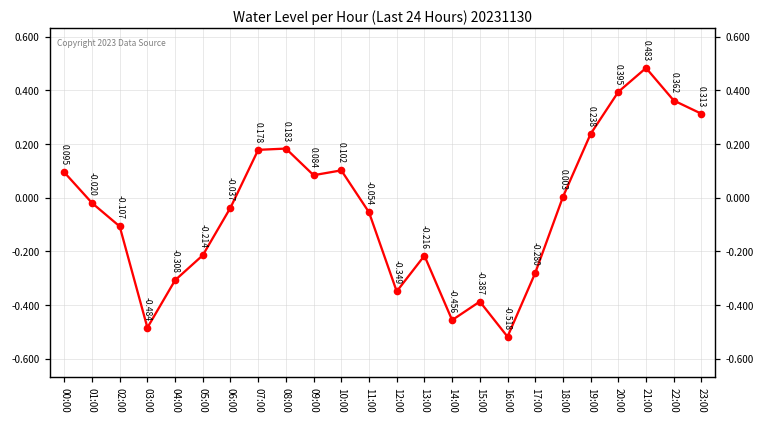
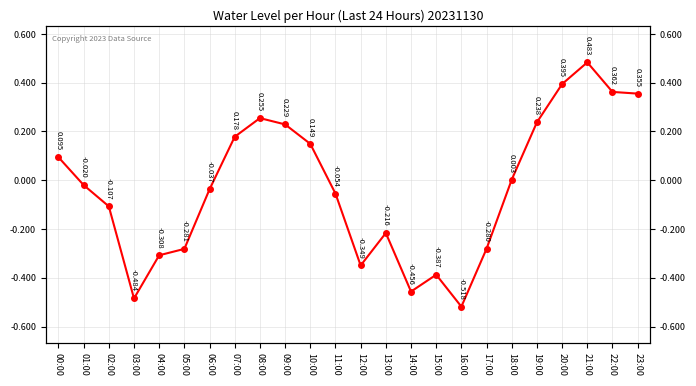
  {
    "00:00": 0.095,
    "01:00": -0.020,
    "02:00": -0.107,
    "03:00": -0.484,
    "04:00": -0.308,
-   "05:00": -0.214,
+   "05:00": -0.281,
    "06:00": -0.037,
    "07:00": 0.178,
-   "08:00": 0.183,
-   "09:00": 0.084,
-   "10:00": 0.102,
+   "08:00": 0.255,
+   "09:00": 0.229,
+   "10:00": 0.149,
    "11:00": -0.054,
    "12:00": -0.349,
    "13:00": -0.216,
    "14:00": -0.456,
    "15:00": -0.387,
    "16:00": -0.518,
    "17:00": -0.280,
    "18:00": 0.003,
    "19:00": 0.238,
    "20:00": 0.395,
    "21:00": 0.483,
    "22:00": 0.362,
-   "23:00": 0.313
+   "23:00": 0.355
  }
